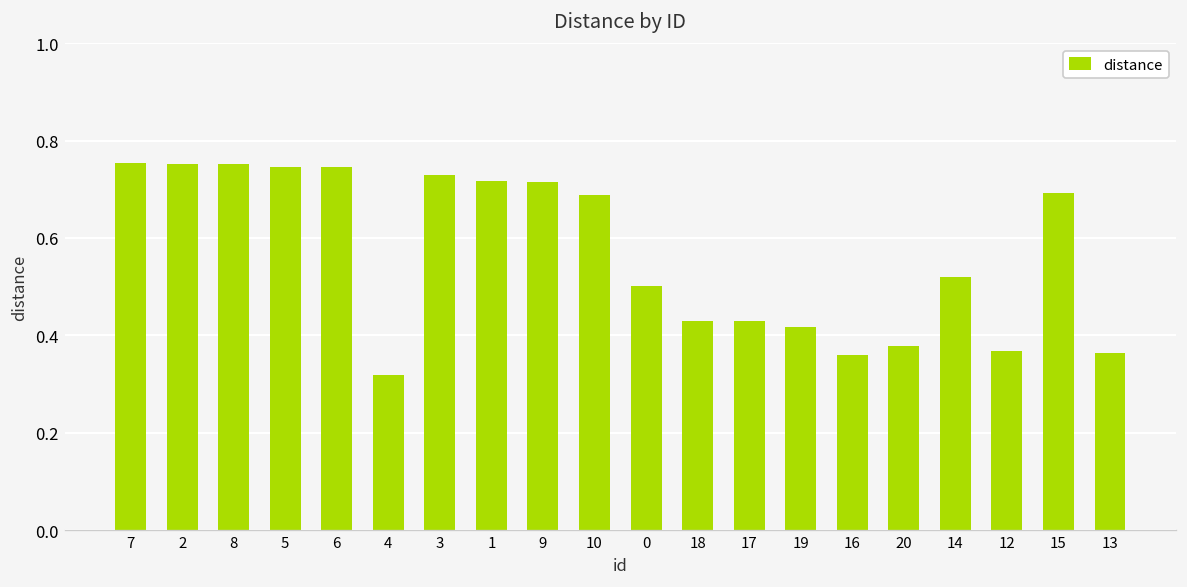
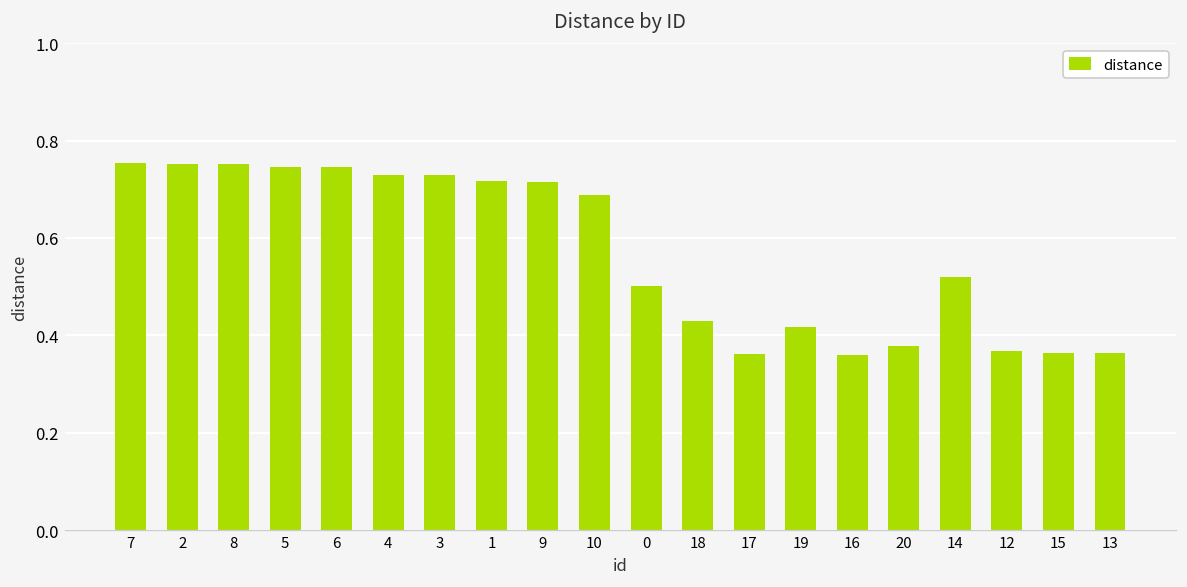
  {
    "7": 0.75,
    "2": 0.75,
    "8": 0.75,
    "5": 0.75,
    "6": 0.75,
-   "4": 0.32,
+   "4": 0.73,
    "3": 0.73,
    "1": 0.72,
    "9": 0.72,
    "10": 0.69,
    "0": 0.50,
    "18": 0.43,
-   "17": 0.43,
+   "17": 0.36,
    "19": 0.42,
    "16": 0.36,
    "20": 0.38,
    "14": 0.52,
    "12": 0.37,
-   "15": 0.69,
+   "15": 0.36,
    "13": 0.36
  }
